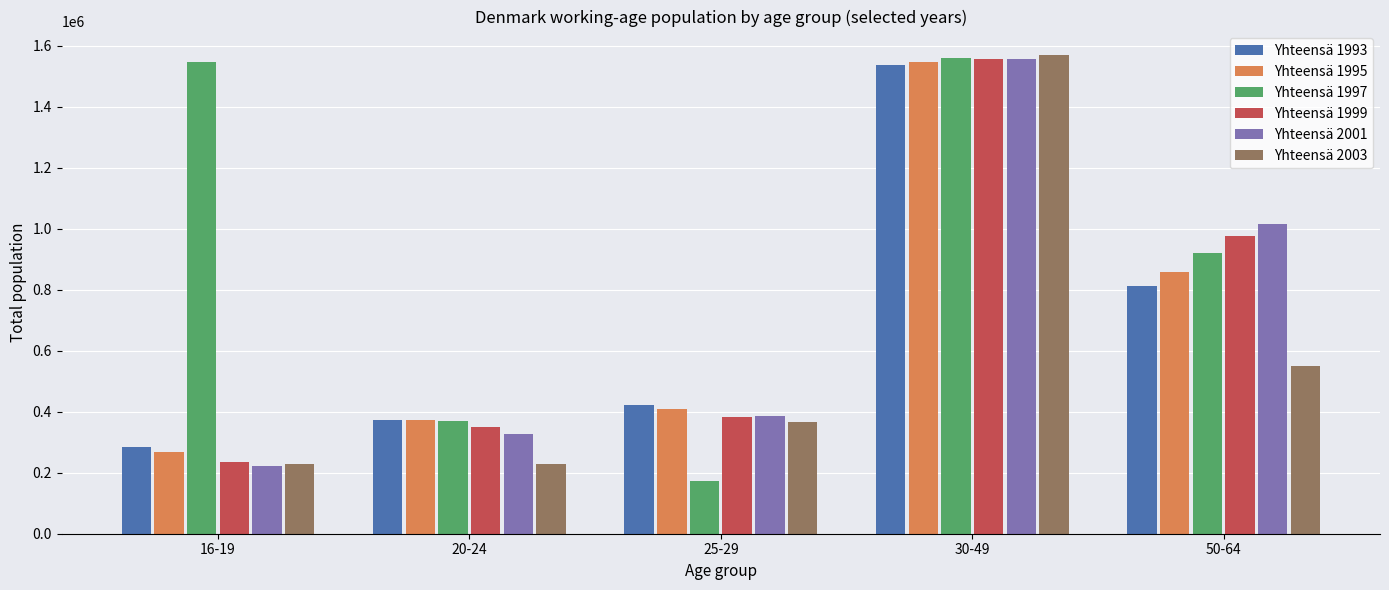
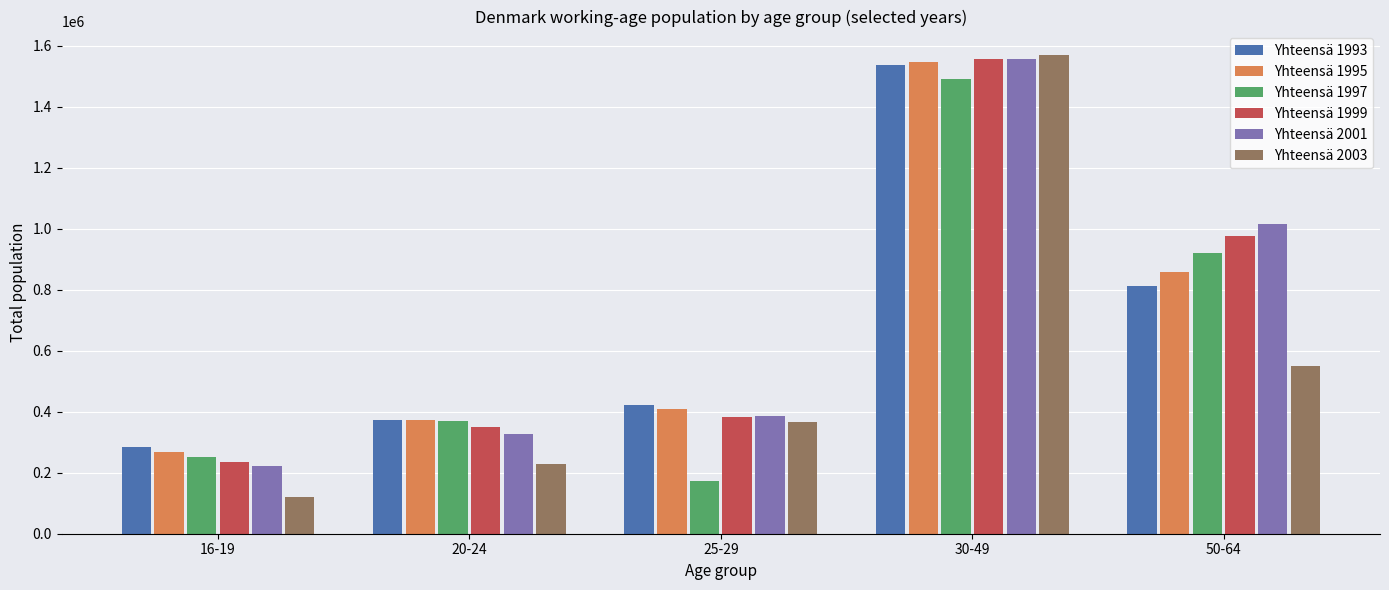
  {
    "Yhteensä 1997": {
-     "16-19": 1550000,
+     "16-19": 250000,
      "20-24": 370000,
      "25-29": 170000,
-     "30-49": 1560000,
+     "30-49": 1490000,
      "50-64": 920000
    },
    "Yhteensä 2003": {
-     "16-19": 230000,
+     "16-19": 120000,
      "20-24": 230000,
      "25-29": 370000,
      "30-49": 1570000,
      "50-64": 550000
    }
  }
